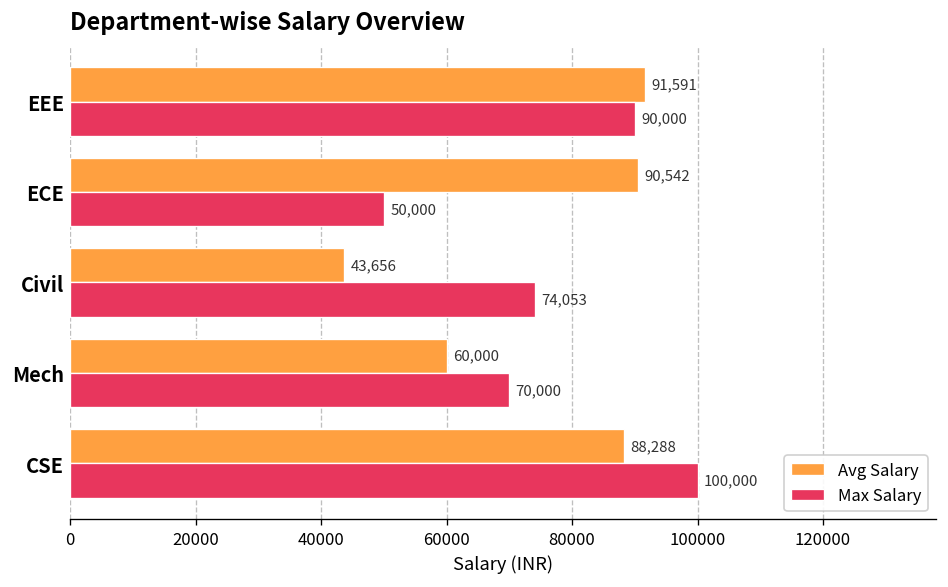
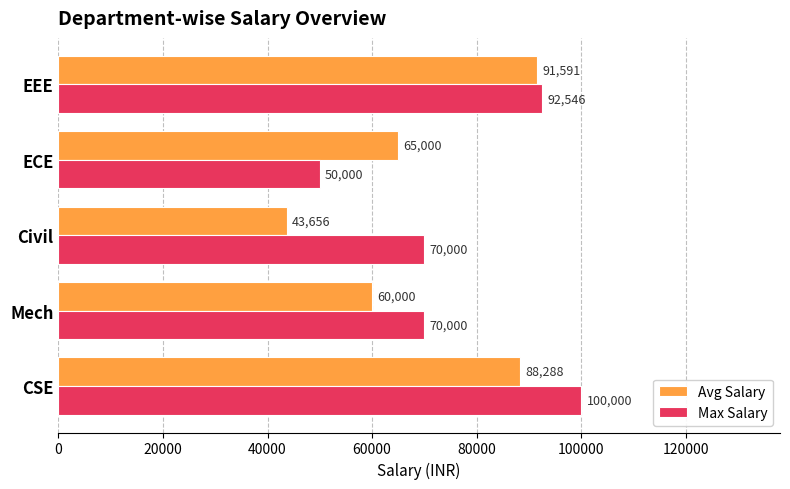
  {
    "Avg Salary": {
      "EEE": "91,591",
-     "ECE": "90,542",
+     "ECE": "65,000",
      "Civil": "43,656",
      "Mech": "60,000",
      "CSE": "88,288"
    },
    "Max Salary": {
-     "EEE": "90,000",
+     "EEE": "92,546",
      "ECE": "50,000",
-     "Civil": "74,053",
+     "Civil": "70,000",
      "Mech": "70,000",
      "CSE": "100,000"
    }
  }
